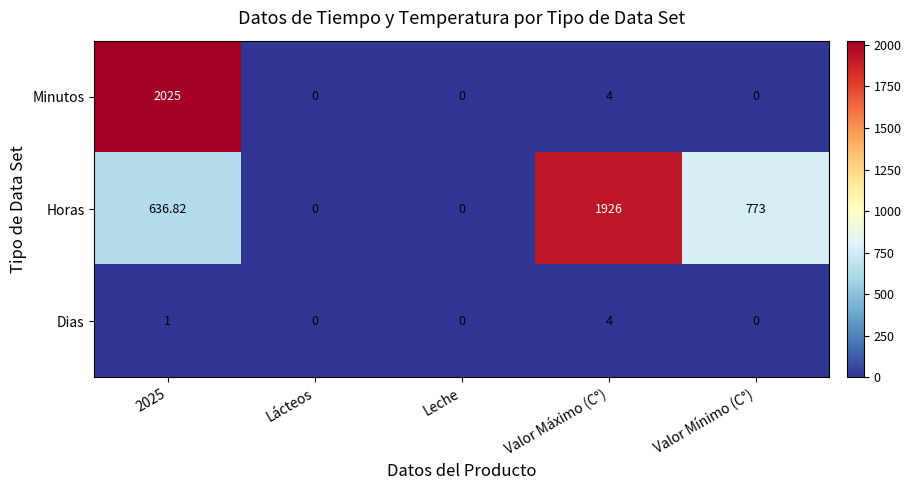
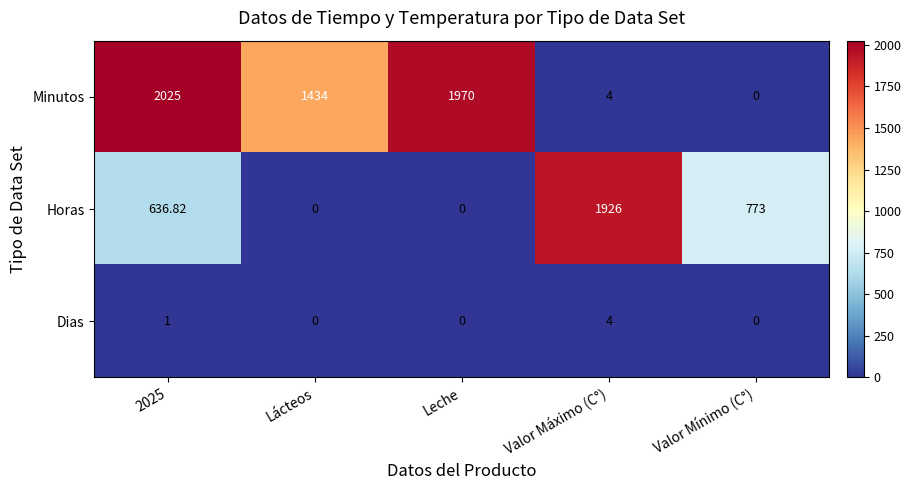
  {
    "Minutos": {
      "2025": 2025,
-     "Lácteos": 0,
-     "Leche": 0,
+     "Lácteos": 1434,
+     "Leche": 1970,
      "Valor Máximo (C°)": 4,
      "Valor Mínimo (C°)": 0
    },
    "Horas": {
      "2025": 636.82,
      "Lácteos": 0,
      "Leche": 0,
      "Valor Máximo (C°)": 1926,
      "Valor Mínimo (C°)": 773
    },
    "Dias": {
      "2025": 1,
      "Lácteos": 0,
      "Leche": 0,
      "Valor Máximo (C°)": 4,
      "Valor Mínimo (C°)": 0
    }
  }
